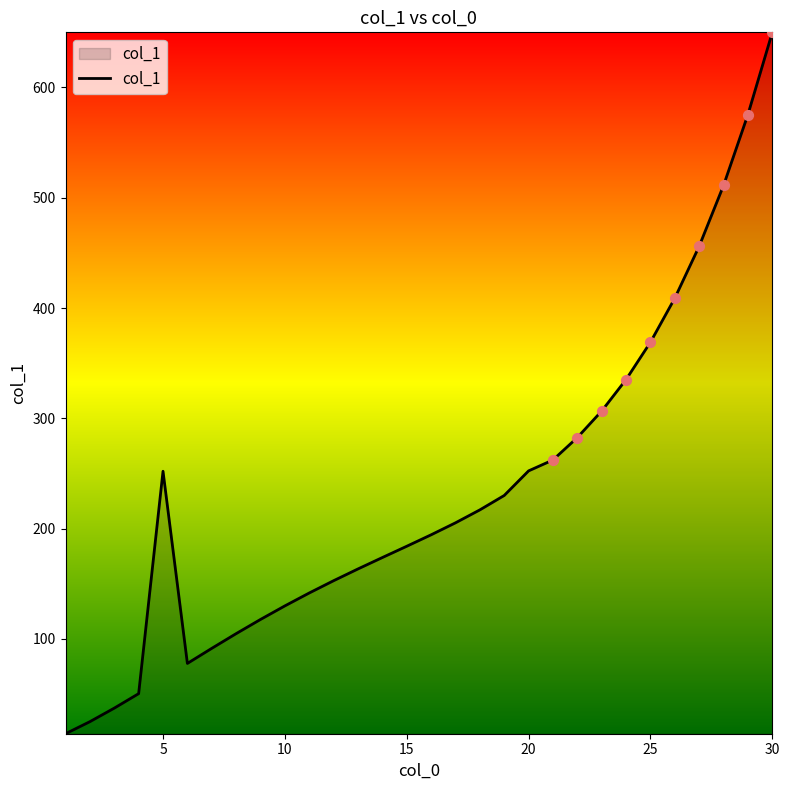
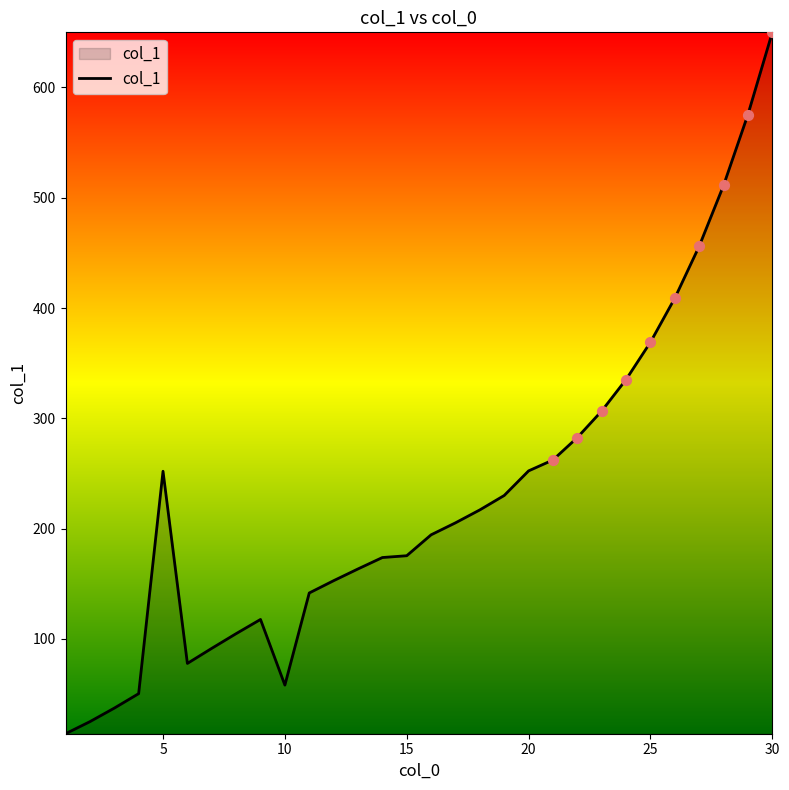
  {
    "col_1": {
      "5": 252,
-     "10": 130,
-     "15": 184,
+     "10": 58,
+     "15": 175,
      "20": 252
    }
  }
